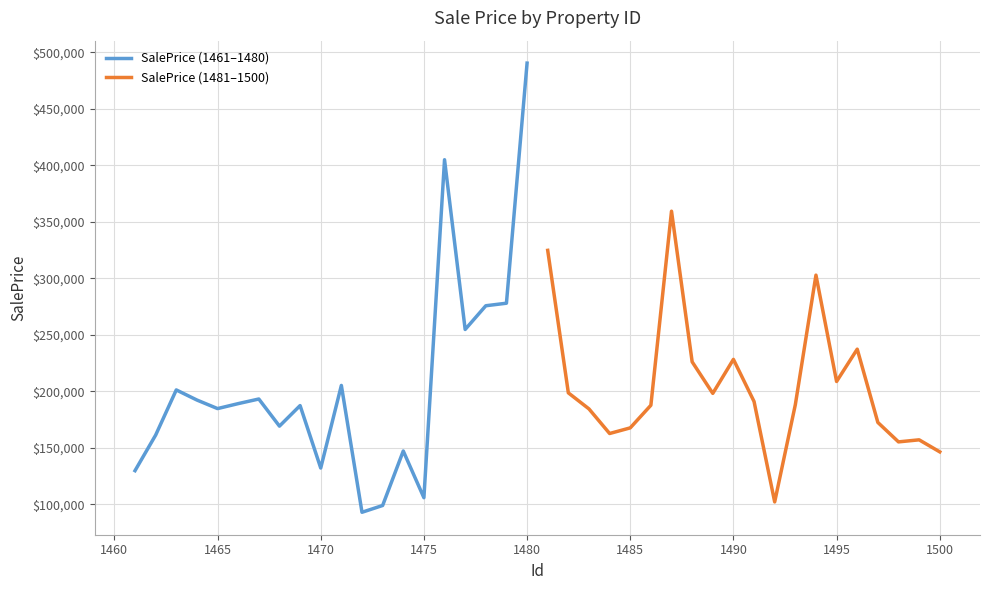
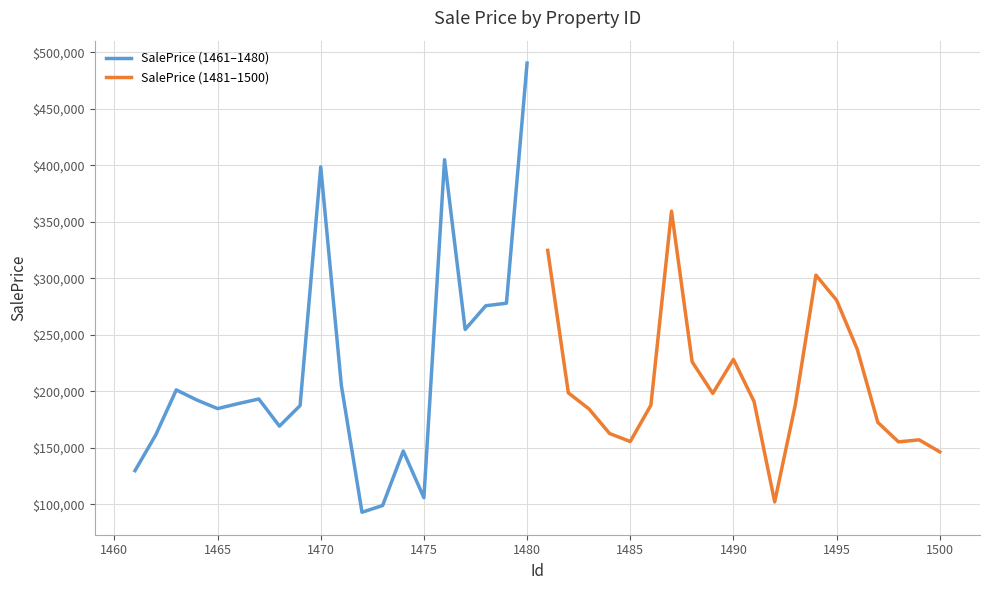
  {
    "SalePrice (1461–1480)": {
      "1465": "$185,000",
-     "1470": "$132,000",
+     "1470": "$399,000",
      "1475": "$106,000",
      "1480": "$491,000"
    },
    "SalePrice (1481–1500)": {
-     "1485": "$168,000",
+     "1485": "$156,000",
      "1490": "$228,000",
-     "1495": "$209,000",
+     "1495": "$281,000",
      "1500": "$147,000"
    }
  }
